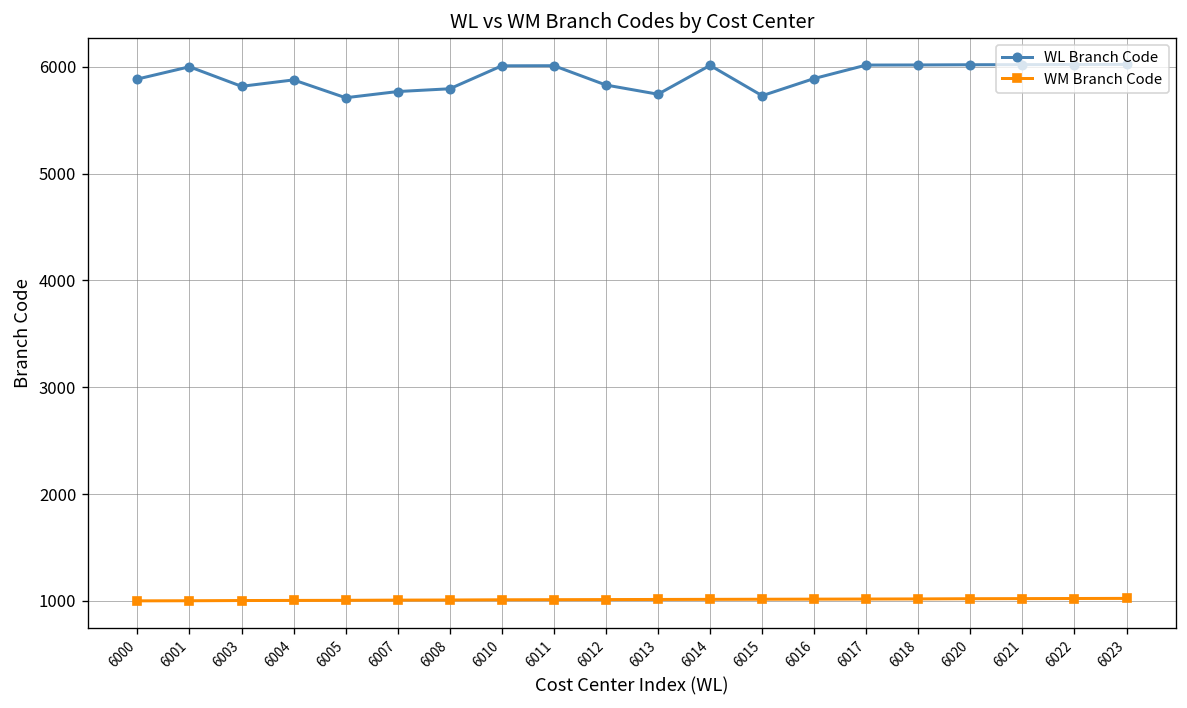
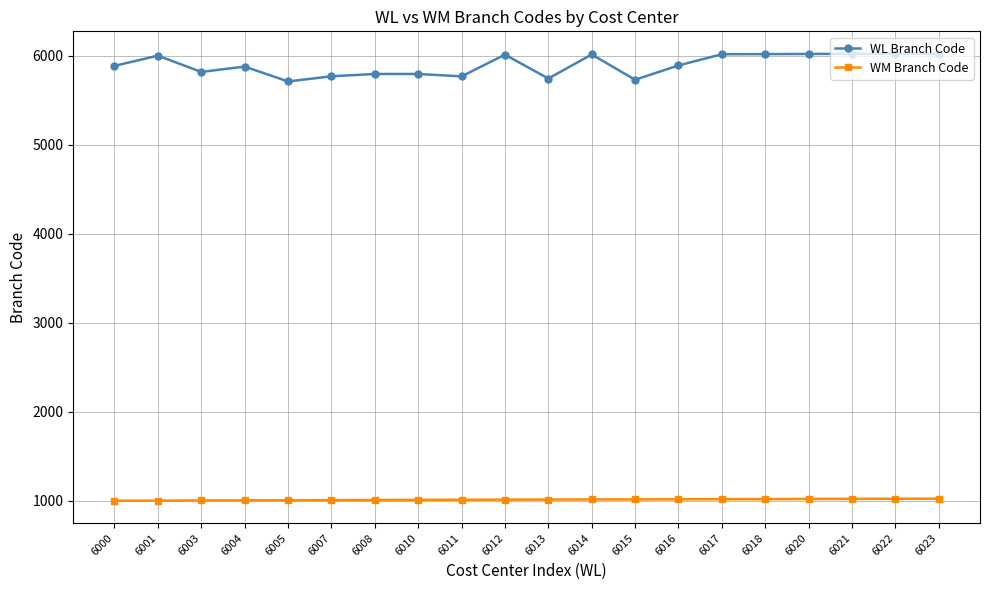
  {
    "WL Branch Code": {
      "6000": 5900,
      "6001": 6000,
      "6003": 5800,
      "6004": 5900,
      "6005": 5700,
      "6007": 5800,
      "6008": 5800,
-     "6010": 6000,
-     "6011": 6000,
-     "6012": 5800,
+     "6010": 5800,
+     "6011": 5800,
+     "6012": 6000,
      "6013": 5700,
      "6014": 6000,
      "6015": 5700,
      "6016": 5900,
      "6017": 6000,
      "6018": 6000,
      "6020": 6000
    },
    "WM Branch Code": {
      "6000": 1000,
      "6001": 1000,
      "6003": 1000,
      "6004": 1000,
      "6005": 1000,
      "6007": 1000,
      "6008": 1000,
      "6010": 1000,
      "6011": 1000,
      "6012": 1000,
      "6013": 1000,
      "6014": 1000,
      "6015": 1000,
      "6016": 1000,
      "6017": 1000,
      "6018": 1000,
      "6020": 1000,
      "6021": 1000,
      "6022": 1000,
      "6023": 1000
    }
  }
